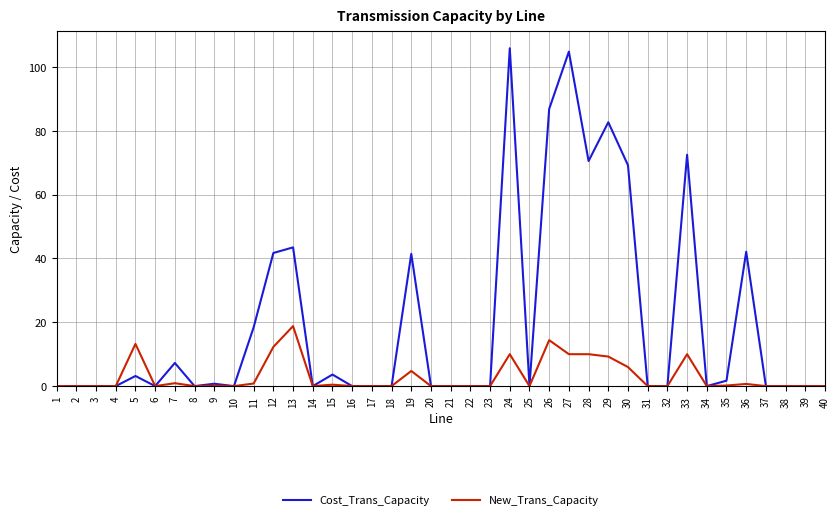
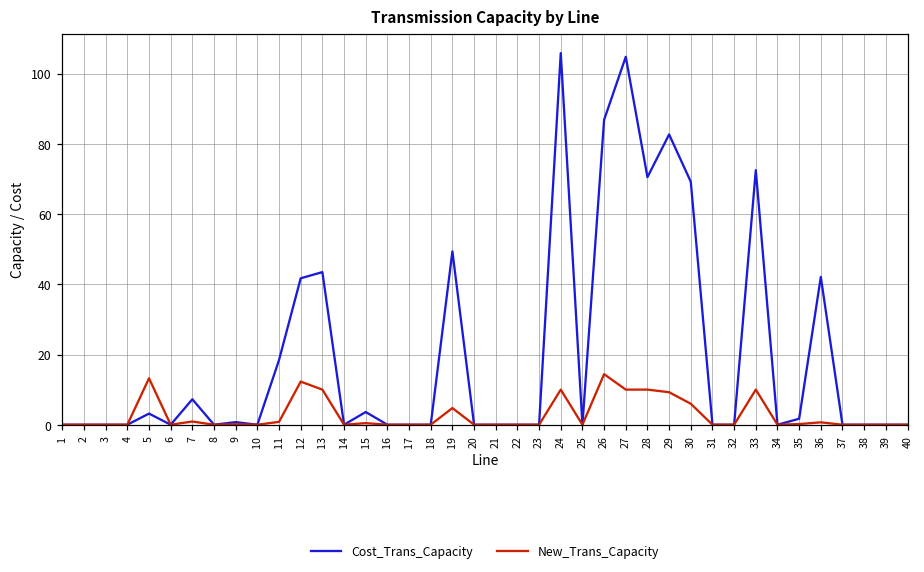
  {
    "Cost_Trans_Capacity": {
      "5": 3,
      "7": 7,
      "11": 18,
      "12": 42,
      "13": 43,
      "15": 4,
-     "19": 41,
+     "19": 49,
      "24": 106,
      "26": 87,
      "27": 105,
      "28": 71,
      "29": 83,
      "30": 69,
      "33": 72,
      "35": 2,
      "36": 42
    },
    "New_Trans_Capacity": {
      "5": 13,
      "7": 1,
      "11": 1,
      "12": 12,
-     "13": 19,
+     "13": 10,
      "15": 0,
      "19": 5,
      "24": 10,
      "26": 14,
      "27": 10,
      "28": 10,
      "29": 9,
      "30": 6,
      "33": 10,
      "35": 0,
      "36": 1
    }
  }
